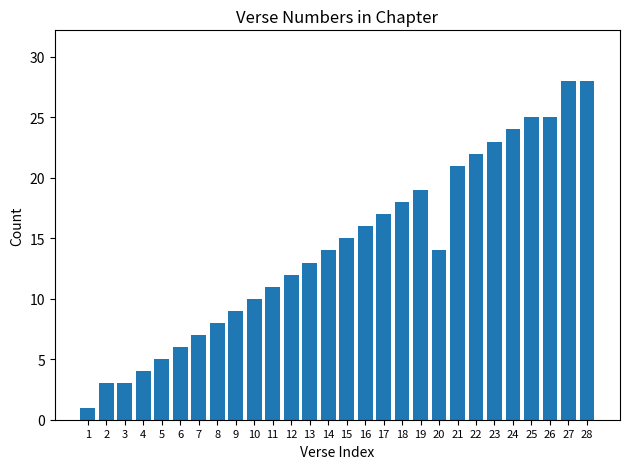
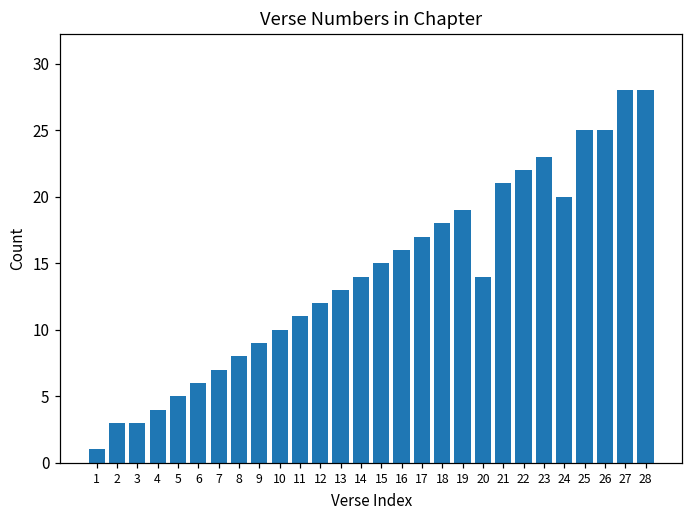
  {
    "1": 1,
    "2": 3,
    "3": 3,
    "4": 4,
    "5": 5,
    "6": 6,
    "7": 7,
    "8": 8,
    "9": 9,
    "10": 10,
    "11": 11,
    "12": 12,
    "13": 13,
    "14": 14,
    "15": 15,
    "16": 16,
    "17": 17,
    "18": 18,
    "19": 19,
    "20": 14,
    "21": 21,
    "22": 22,
    "23": 23,
-   "24": 24,
+   "24": 20,
    "25": 25,
    "26": 25,
    "27": 28,
    "28": 28
  }
